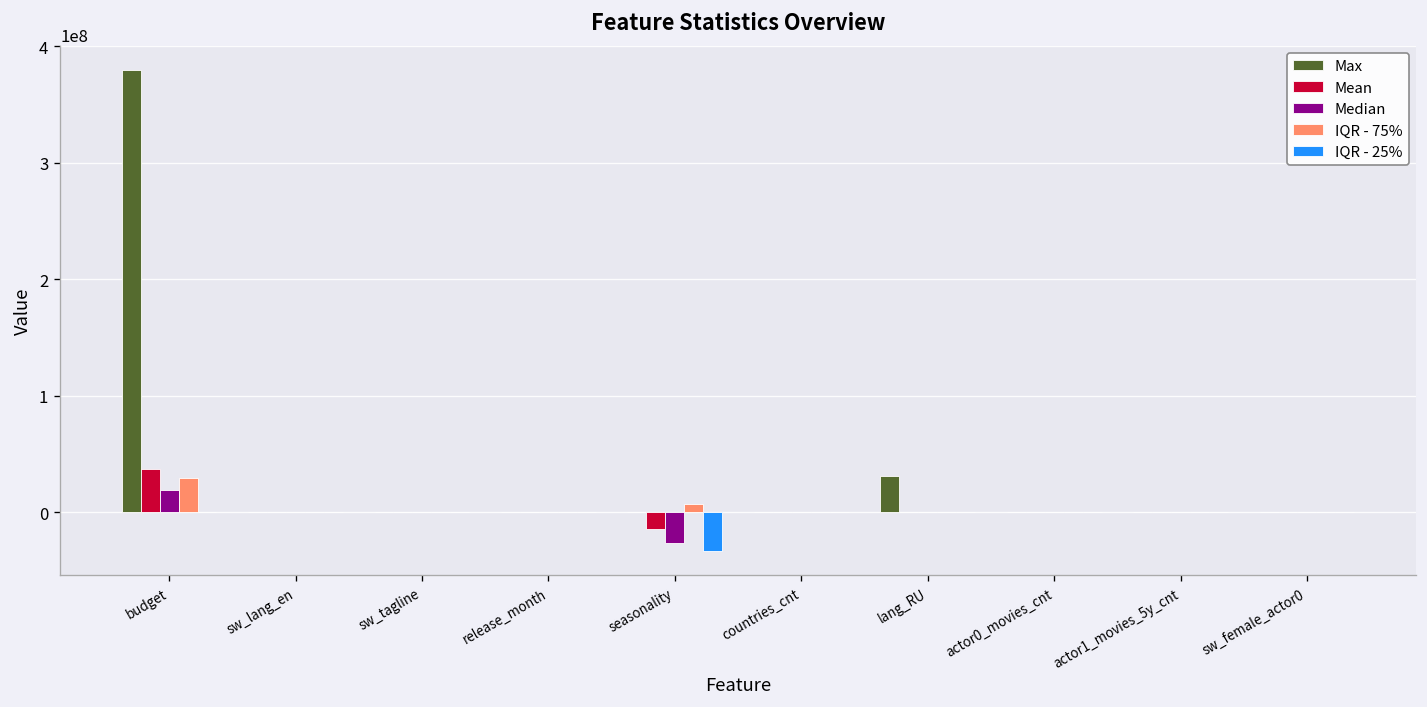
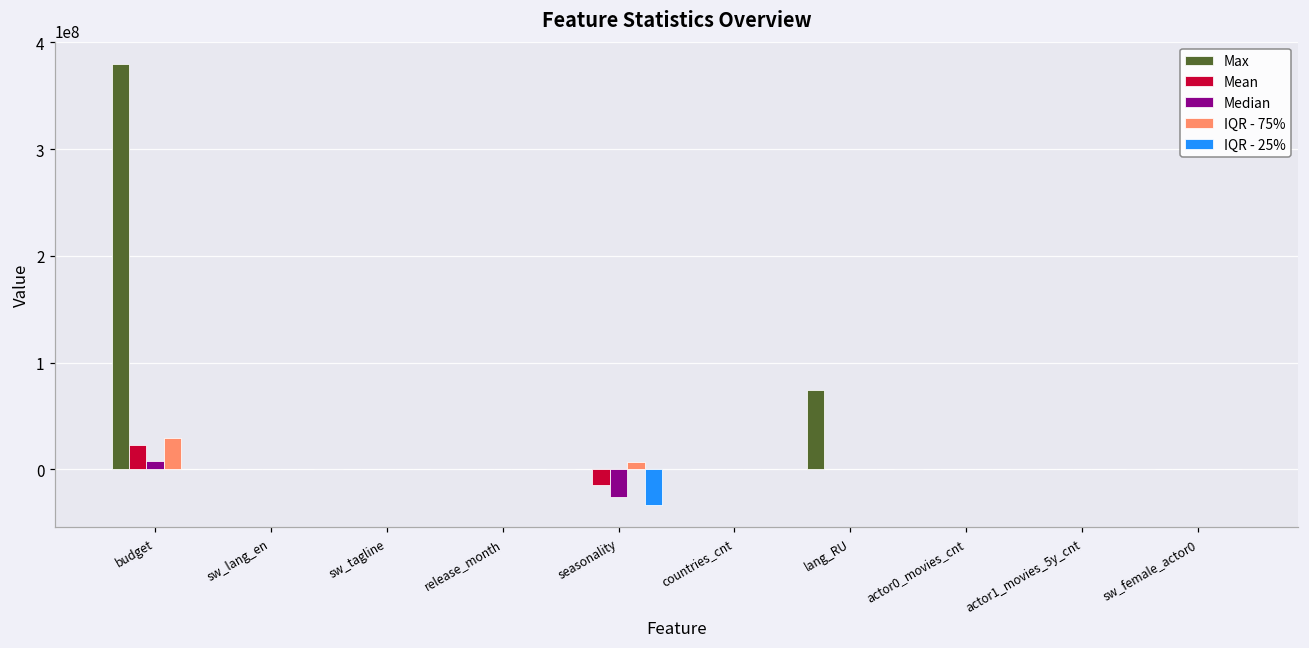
  {
    "Max": {
      "budget": 380000000,
-     "lang_RU": 30000000
+     "lang_RU": 70000000
    },
    "Mean": {
-     "budget": 40000000,
+     "budget": 20000000,
      "seasonality": -10000000
    },
    "Median": {
-     "budget": 20000000,
+     "budget": 10000000,
      "seasonality": -30000000,
      "lang_RU": 0,
      "sw_female_actor0": 0
    },
    "IQR - 75%": {
      "budget": 30000000,
      "seasonality": 10000000,
      "lang_RU": 0,
      "sw_female_actor0": 0
    },
    "IQR - 25%": {
      "budget": 0,
      "seasonality": -30000000,
      "lang_RU": 0,
      "actor0_movies_cnt": 0,
      "actor1_movies_5y_cnt": 0,
      "sw_female_actor0": 0
    }
  }
